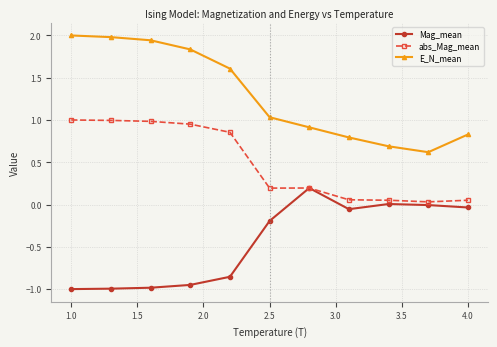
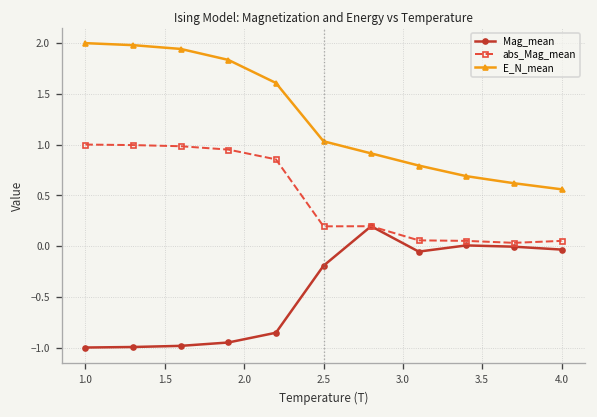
  {
    "E_N_mean": {
      "1.0": 2.0,
      "2.5": 1.0,
-     "4.0": 0.8
+     "4.0": 0.6
    }
  }
